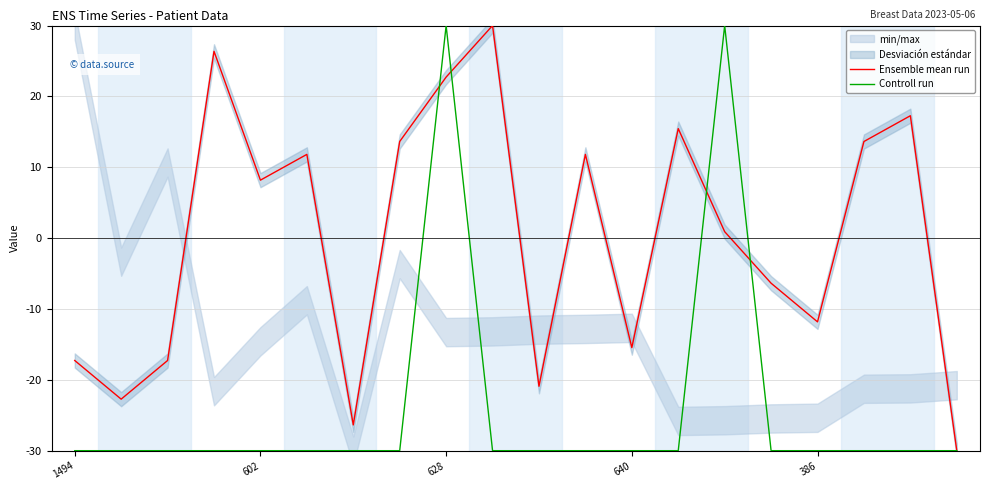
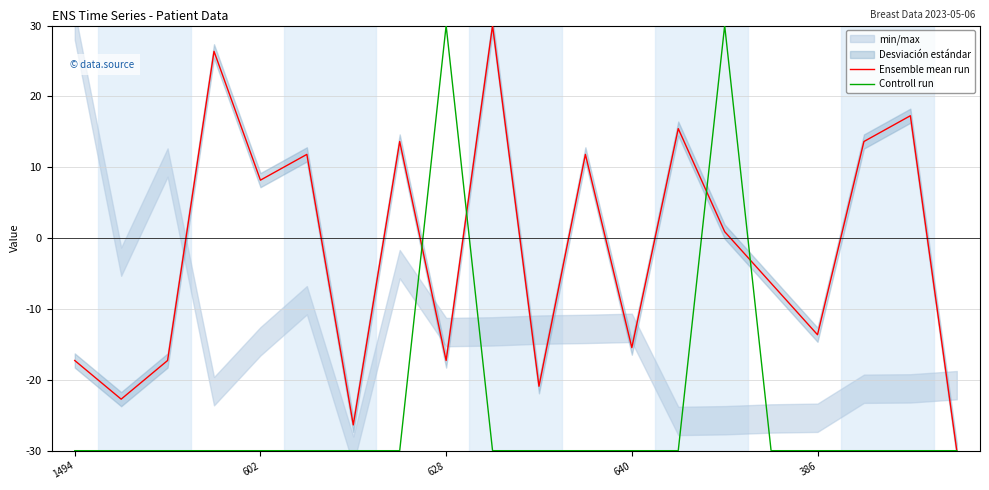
  {
    "Ensemble mean run": {
      "1494": -17,
      "602": 8,
-     "628": 23,
+     "628": -17,
      "640": -15,
-     "386": -12
+     "386": -14
    },
    "Controll run": {
      "1494": -30,
      "602": -30,
      "628": 30,
      "640": -30,
      "386": -30
    }
  }
